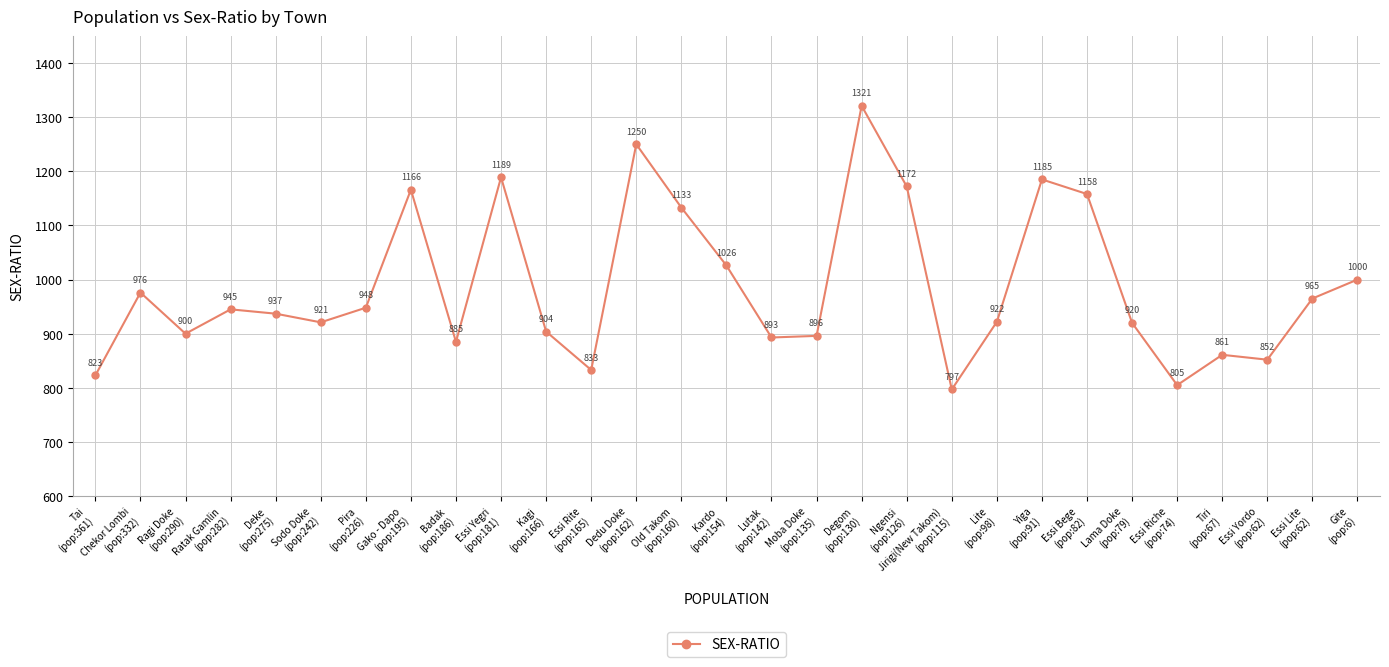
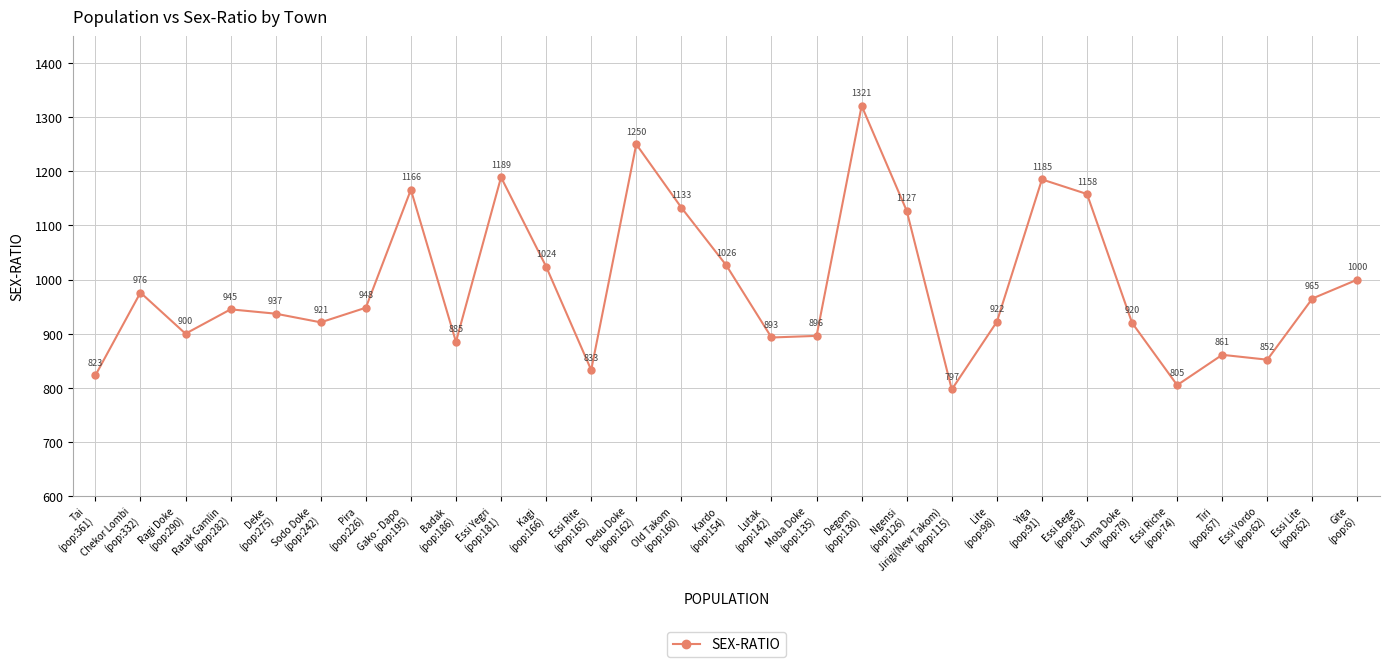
  {
    "Tai (pop:361)": 823,
    "Chekor Lombi (pop:332)": 976,
    "Ragi Doke (pop:290)": 900,
    "Ratak Gamlin (pop:282)": 945,
    "Deke (pop:275)": 937,
    "Sodo Doke (pop:242)": 921,
    "Pira (pop:226)": 948,
    "Gako - Dapo (pop:195)": 1166,
    "Badak (pop:186)": 885,
    "Essi Yegri (pop:181)": 1189,
-   "Kagi (pop:166)": 904,
+   "Kagi (pop:166)": 1024,
    "Essi Rite (pop:165)": 833,
    "Dedu Doke (pop:162)": 1250,
    "Old Takom (pop:160)": 1133,
    "Kardo (pop:154)": 1026,
    "Lutak (pop:142)": 893,
    "Moba Doke (pop:135)": 896,
    "Degom (pop:130)": 1321,
-   "Ngensi (pop:126)": 1172,
+   "Ngensi (pop:126)": 1127,
    "Jirigi(New Takom) (pop:115)": 797,
    "Lite (pop:98)": 922,
    "Yiga (pop:91)": 1185,
    "Essi Bege (pop:82)": 1158,
    "Lama Doke (pop:79)": 920,
    "Essi Riche (pop:74)": 805,
    "Tiri (pop:67)": 861,
    "Essi Yordo (pop:62)": 852,
    "Essi Lite (pop:62)": 965,
    "Gite (pop:6)": 1000
  }
